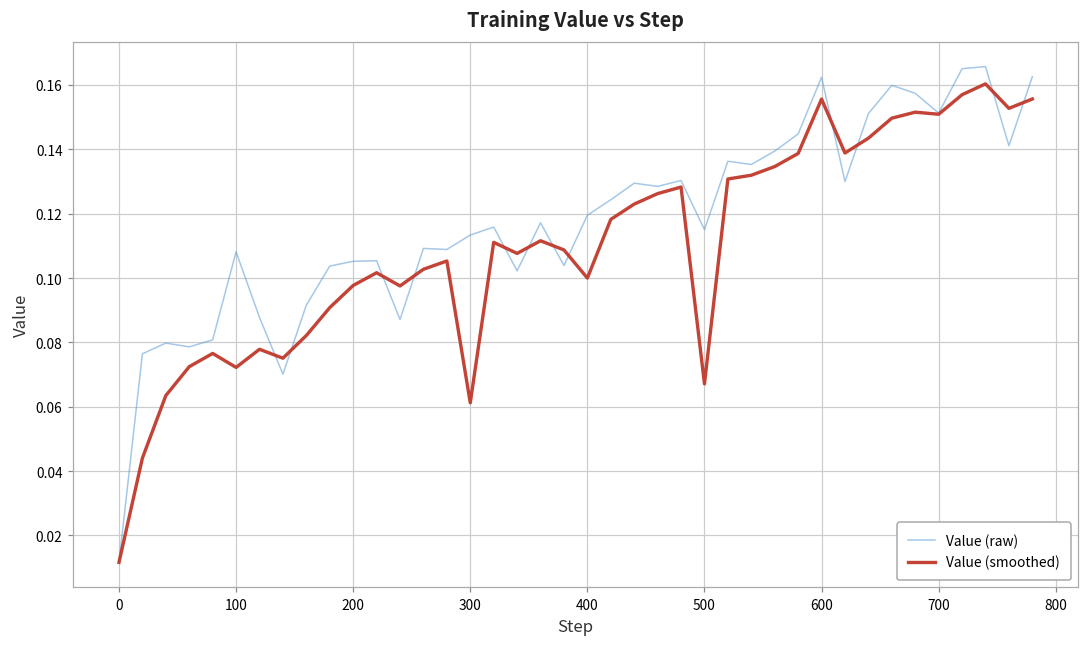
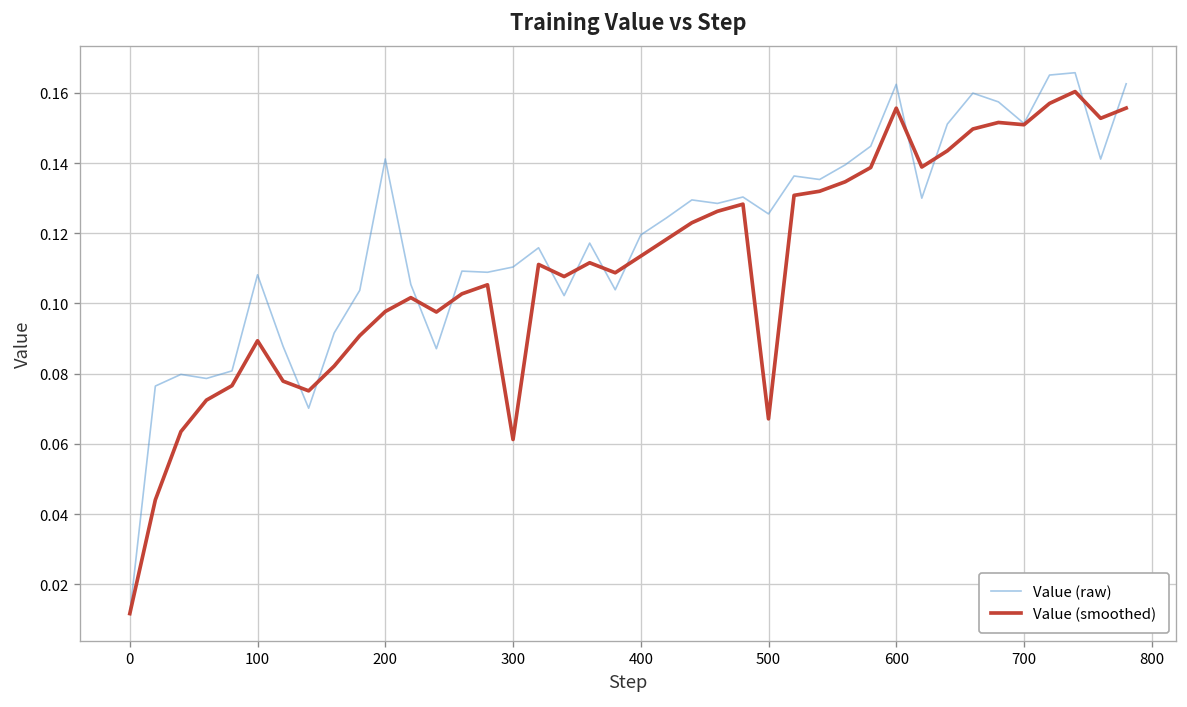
  {
    "Value (raw)": {
      "100": 0.108,
-     "200": 0.105,
-     "300": 0.113,
+     "200": 0.141,
+     "300": 0.110,
      "400": 0.120,
-     "500": 0.115,
+     "500": 0.125,
      "600": 0.162
    },
    "Value (smoothed)": {
-     "100": 0.072,
+     "100": 0.089,
      "200": 0.098,
      "300": 0.061,
-     "400": 0.100,
+     "400": 0.113,
      "500": 0.067,
      "600": 0.156
    }
  }
